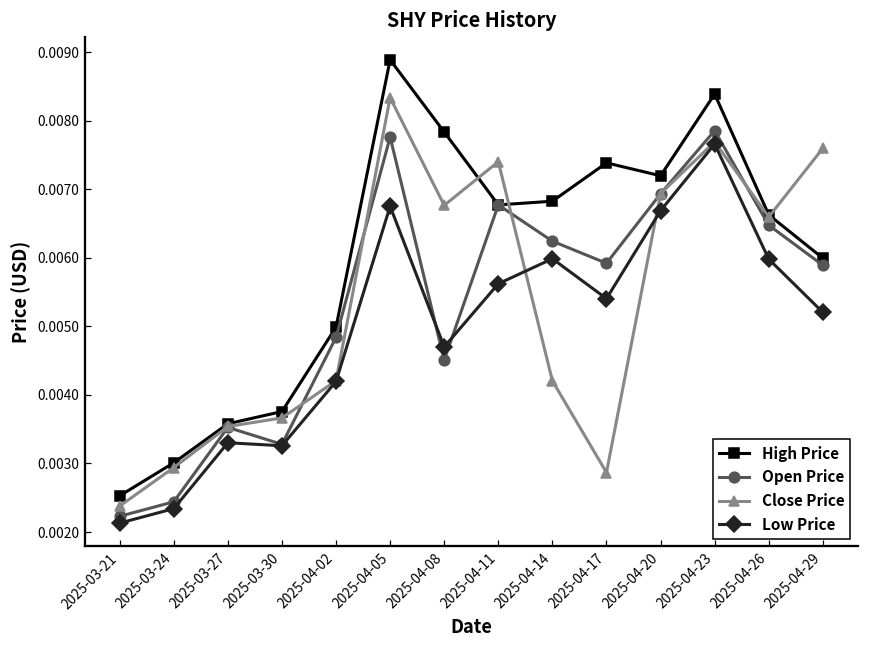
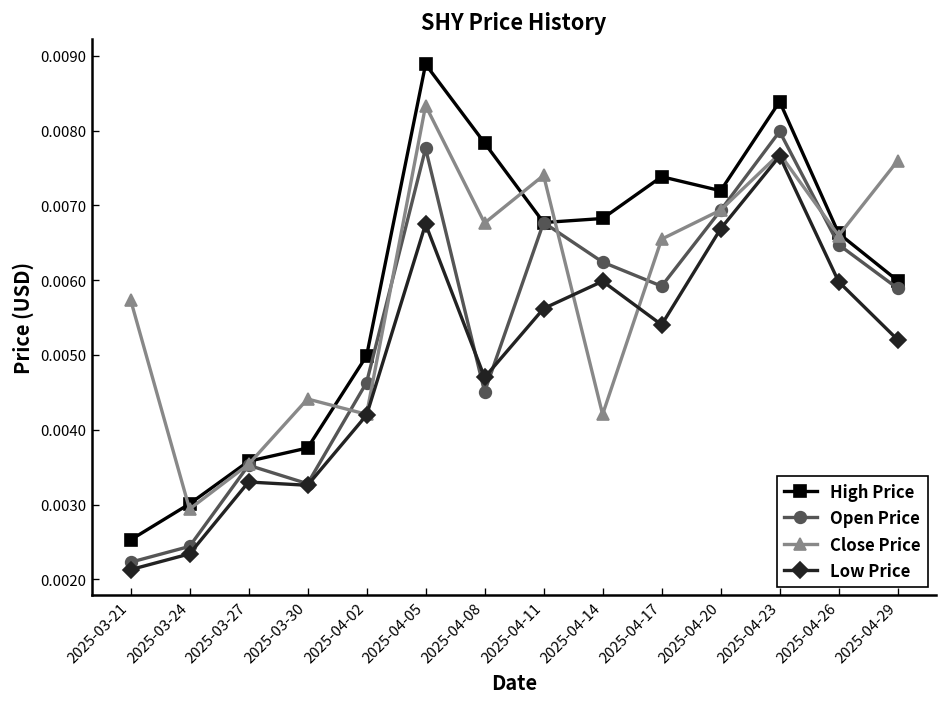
  {
    "Open Price": {
      "2025-03-21": 0.0022,
      "2025-03-24": 0.0024,
-     "2025-04-02": 0.0048,
+     "2025-04-02": 0.0046,
      "2025-04-05": 0.0078,
      "2025-04-08": 0.0045,
      "2025-04-14": 0.0062,
      "2025-04-17": 0.0059,
-     "2025-04-23": 0.0079,
+     "2025-04-23": 0.0080,
      "2025-04-26": 0.0065,
      "2025-04-29": 0.0059
    },
    "Close Price": {
-     "2025-03-21": 0.0024,
+     "2025-03-21": 0.0057,
      "2025-03-24": 0.0029,
-     "2025-03-30": 0.0037,
+     "2025-03-30": 0.0044,
      "2025-04-05": 0.0083,
      "2025-04-08": 0.0068,
      "2025-04-11": 0.0074,
      "2025-04-14": 0.0042,
-     "2025-04-17": 0.0029,
+     "2025-04-17": 0.0065,
      "2025-04-29": 0.0076
    }
  }
